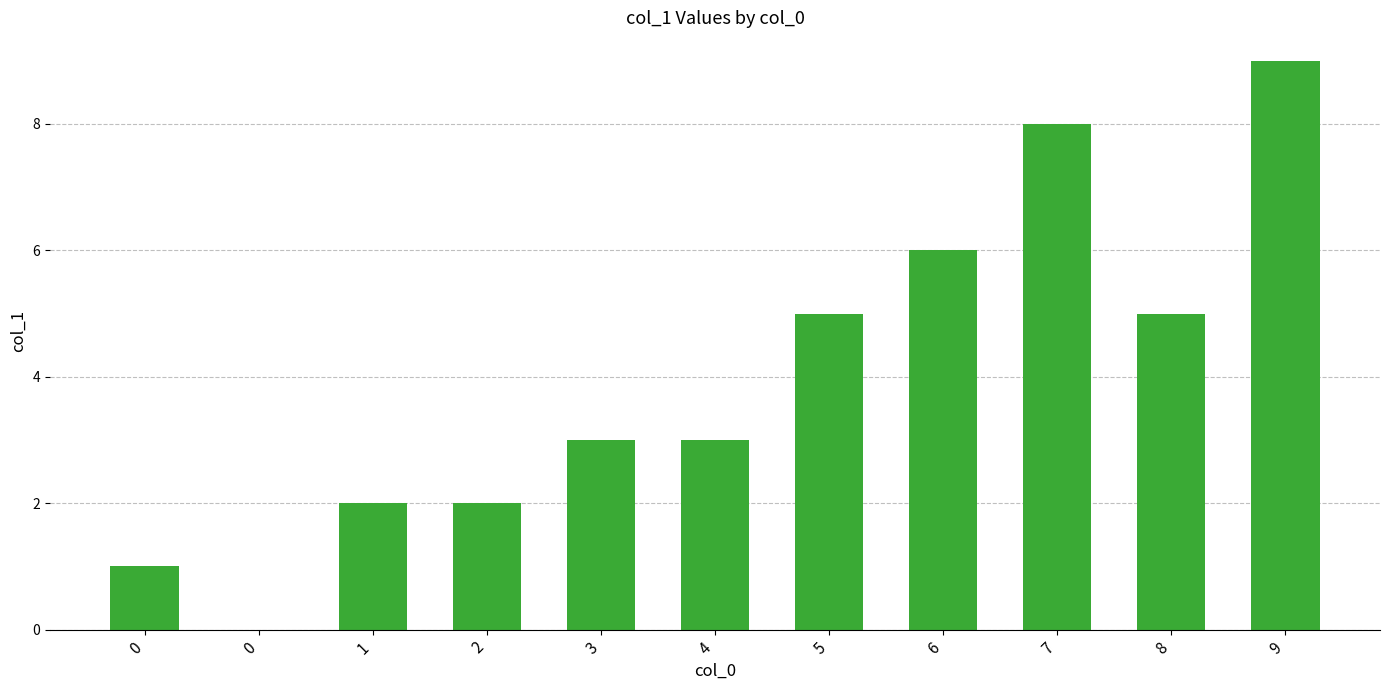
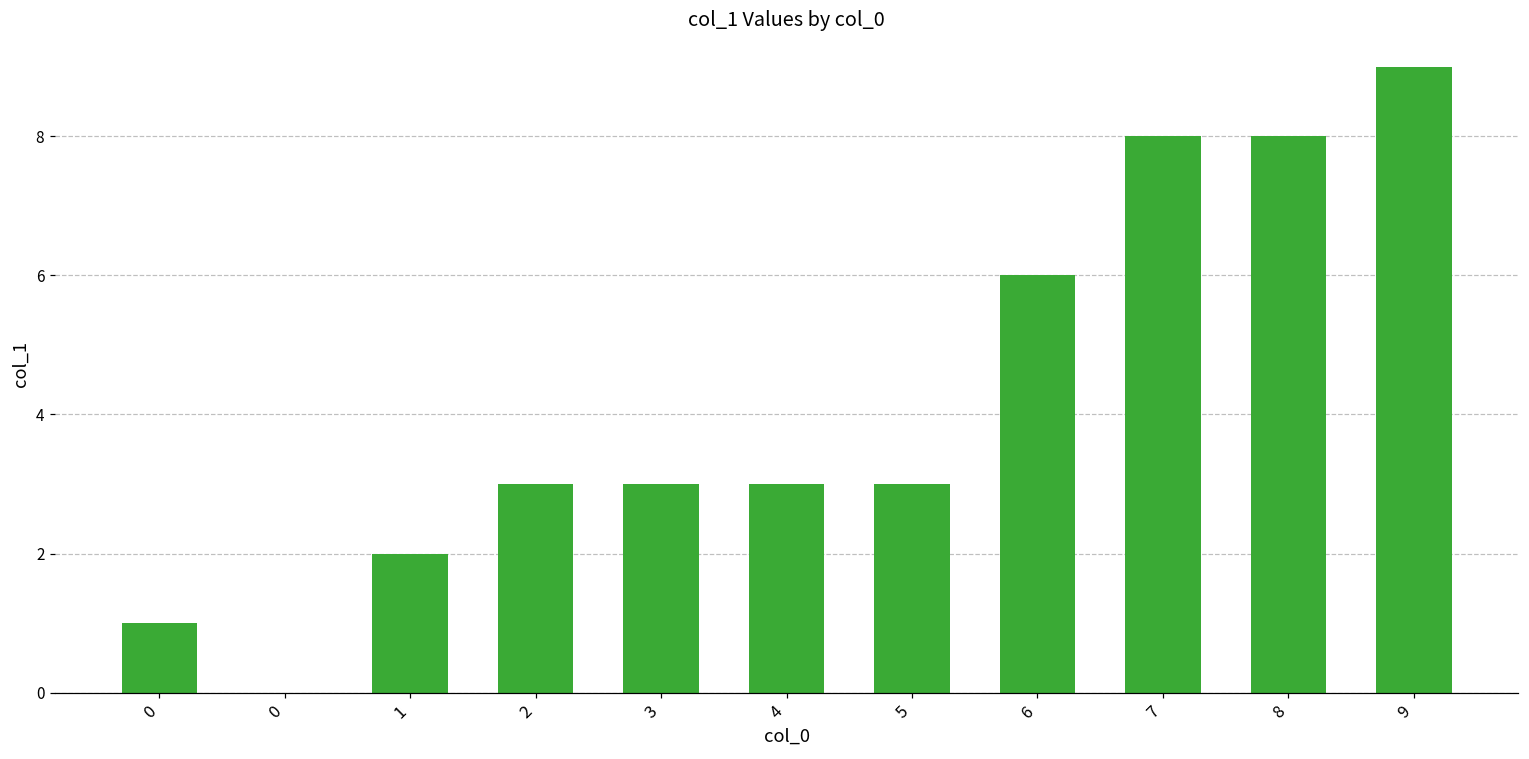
  {
    "1": 2,
-   "2": 2,
+   "2": 3,
    "3": 3,
    "4": 3,
-   "5": 5,
+   "5": 3,
    "6": 6,
    "7": 8,
-   "8": 5,
+   "8": 8,
    "9": 9
  }
